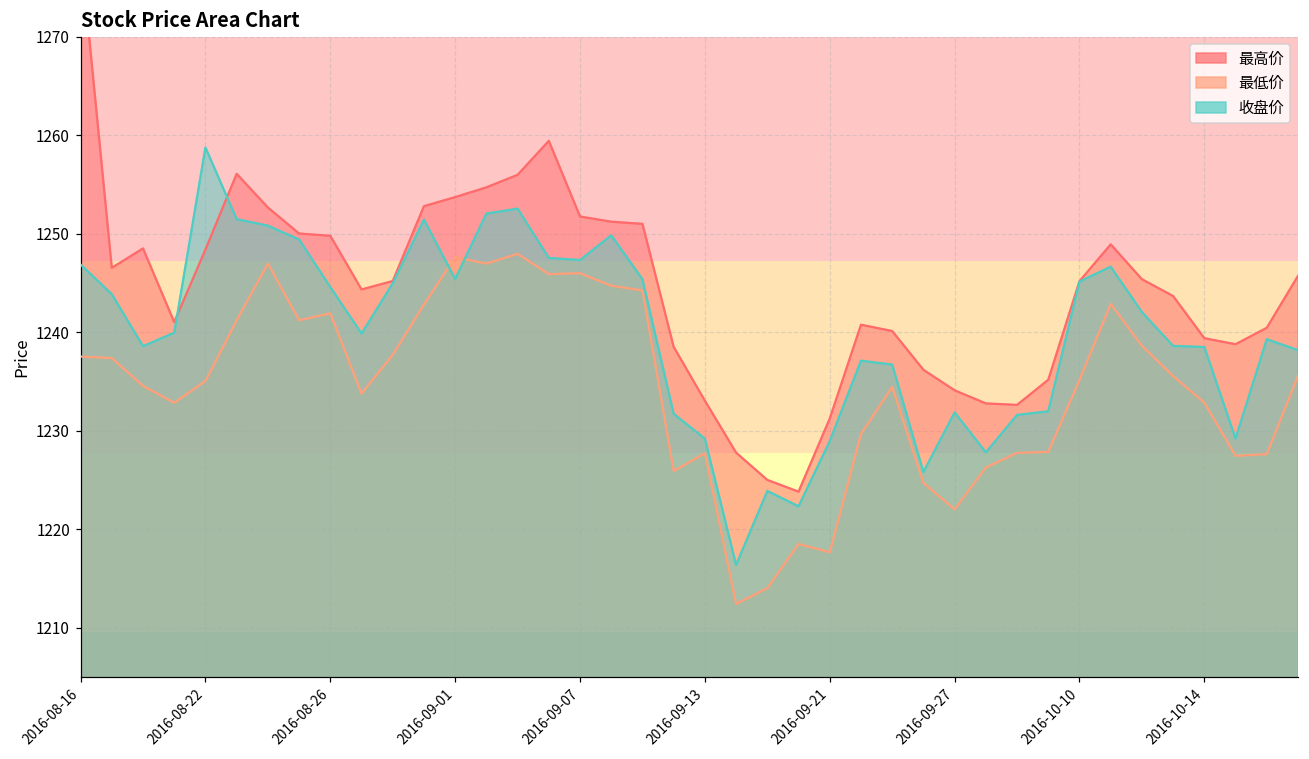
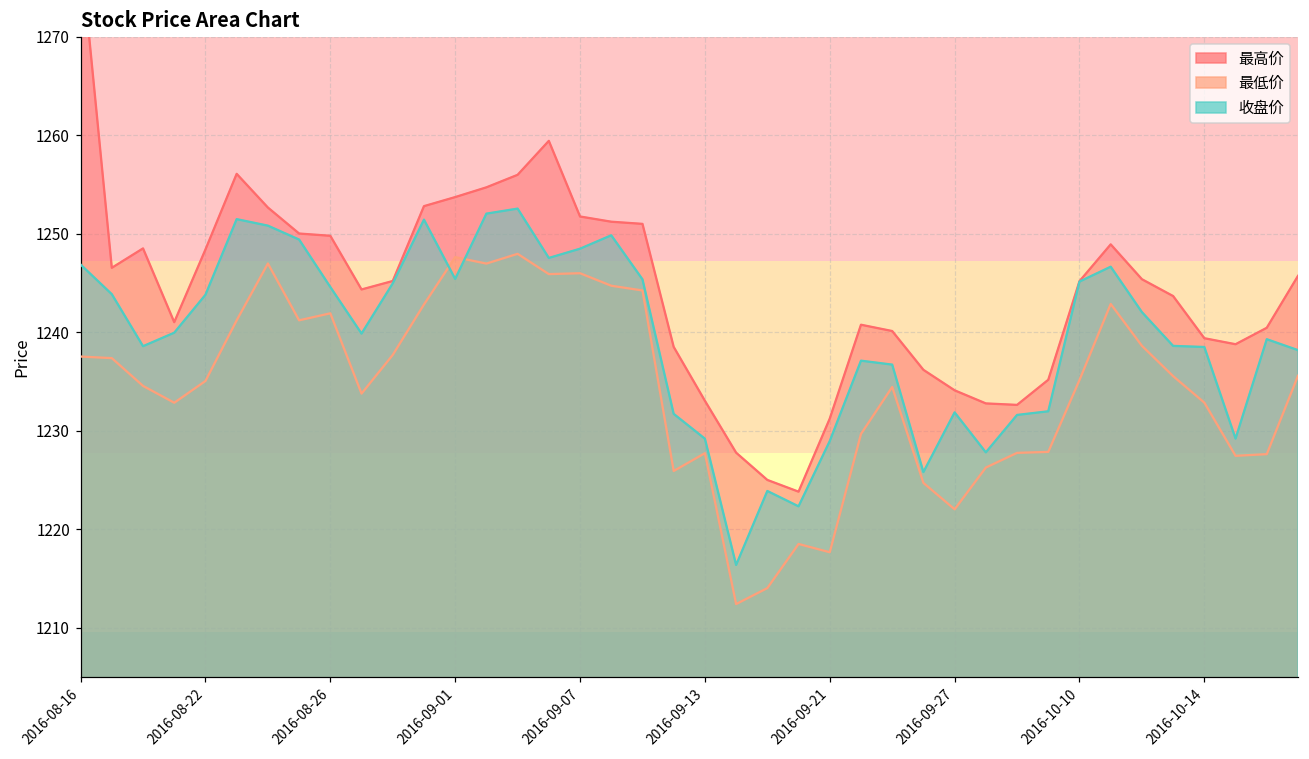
  {
    "收盘价": {
      "2016-08-16": 1247,
-     "2016-08-22": 1259,
+     "2016-08-22": 1244,
      "2016-08-26": 1245,
      "2016-09-01": 1245,
-     "2016-09-07": 1247,
+     "2016-09-07": 1248,
      "2016-09-13": 1229,
      "2016-09-21": 1229,
      "2016-09-27": 1232,
      "2016-10-14": 1238
    }
  }
